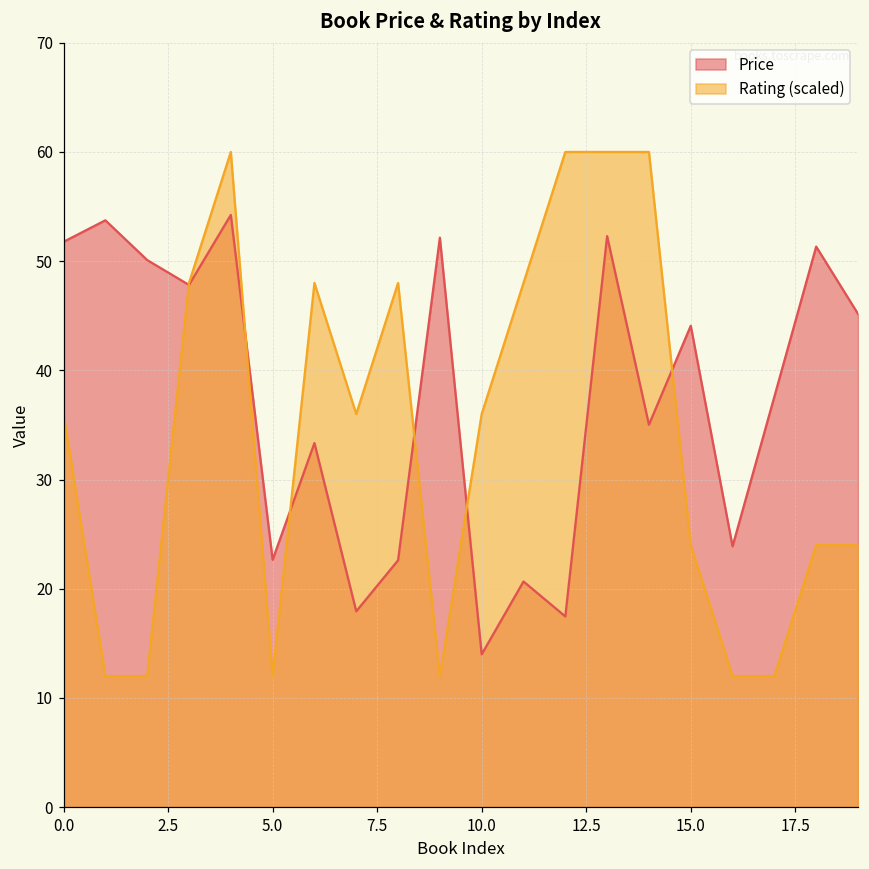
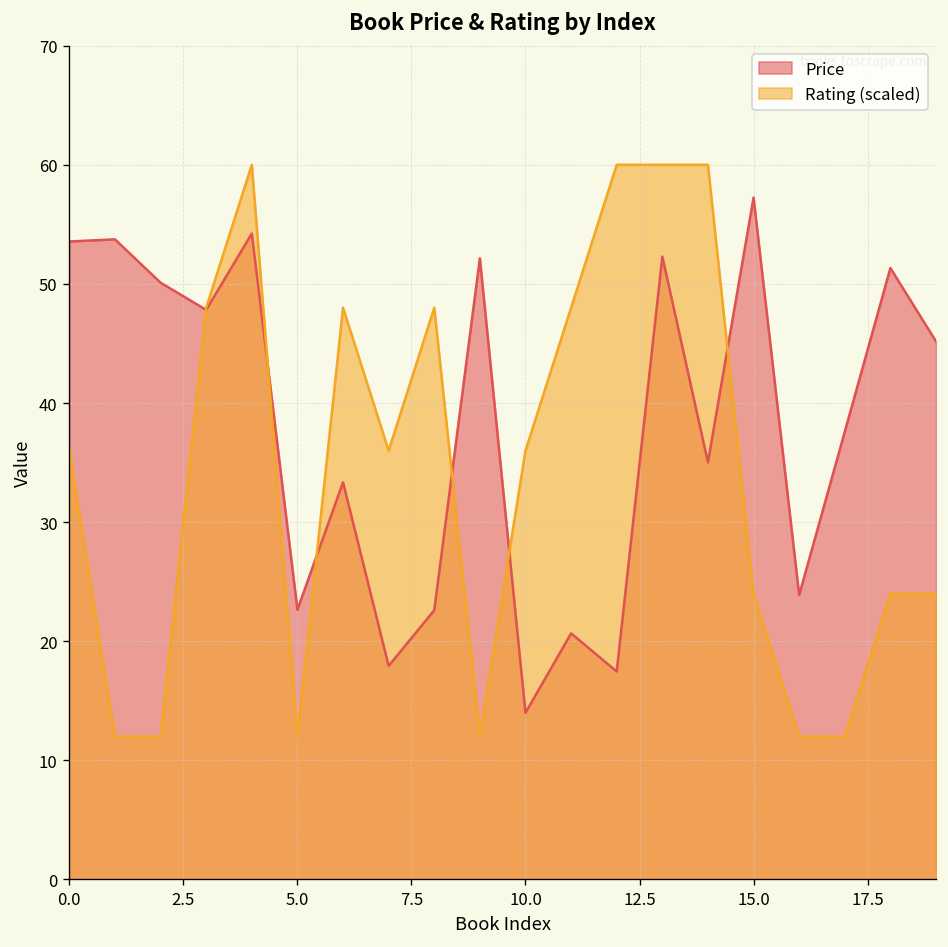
  {
    "Price": {
-     "0.0": 52,
+     "0.0": 54,
      "5.0": 23,
      "10.0": 14,
-     "15.0": 44
+     "15.0": 57
    },
    "Rating (scaled)": {
      "0.0": 36,
      "5.0": 12,
      "10.0": 36,
      "15.0": 24
    }
  }
